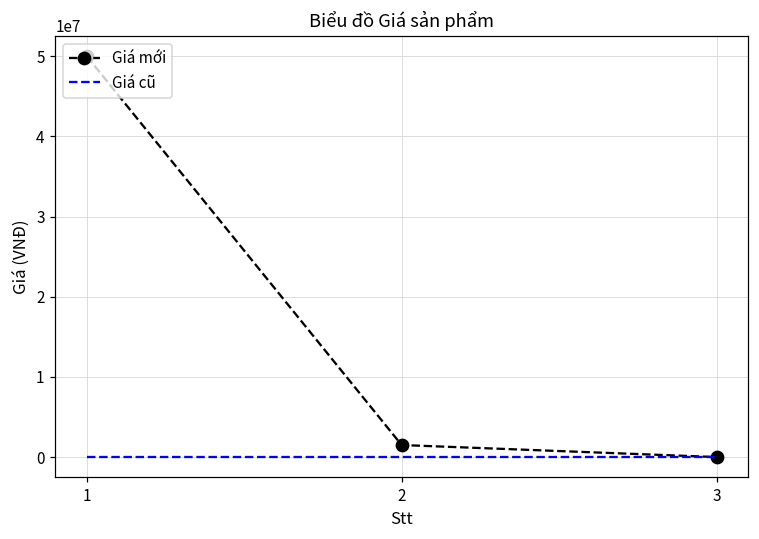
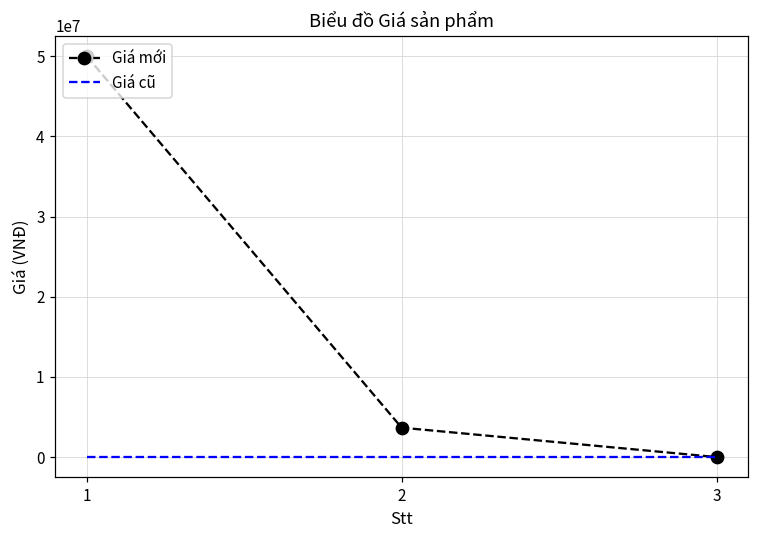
  {
    "Giá mới": {
-     "2": 2000000
+     "2": 4000000
    },
    "Giá cũ": {
      "1": 0,
      "2": 0
    }
  }
